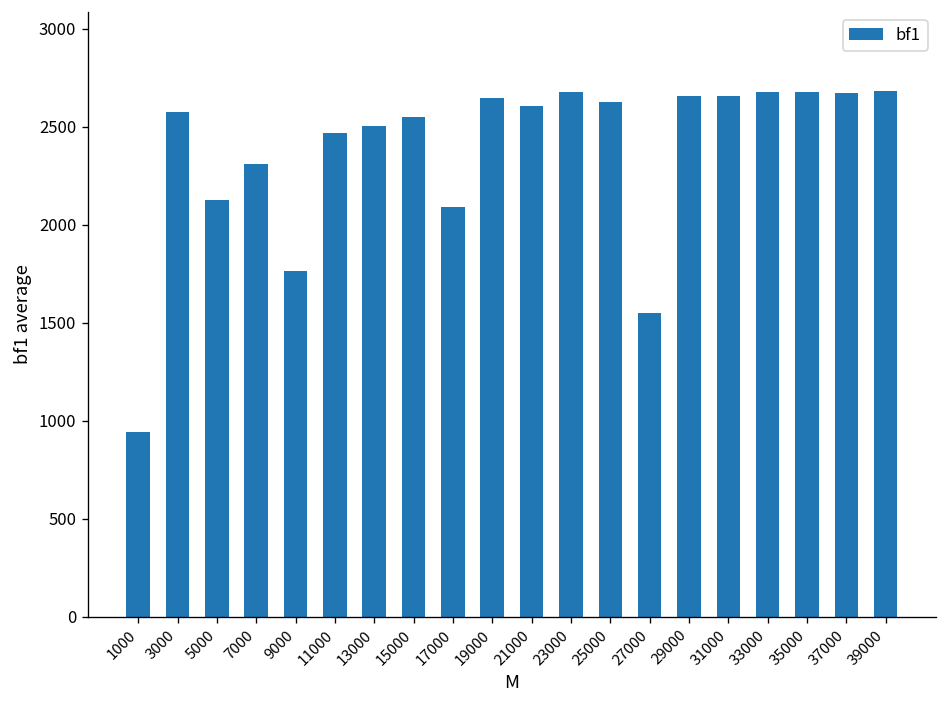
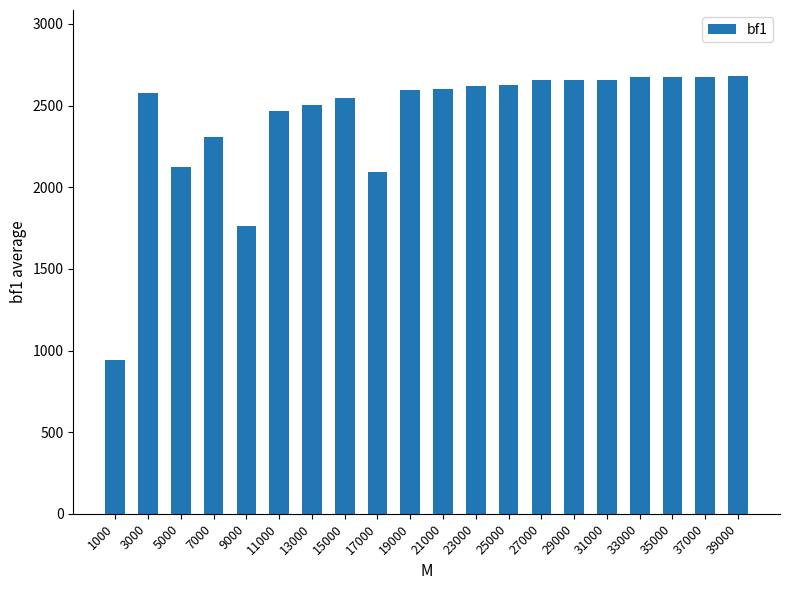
  {
    "1000": 940,
    "3000": 2580,
    "5000": 2130,
    "7000": 2310,
    "9000": 1760,
    "11000": 2470,
    "13000": 2510,
    "15000": 2550,
    "17000": 2090,
-   "19000": 2650,
+   "19000": 2600,
    "21000": 2600,
-   "23000": 2680,
+   "23000": 2620,
    "25000": 2630,
-   "27000": 1550,
+   "27000": 2650,
    "29000": 2660,
    "31000": 2660,
    "33000": 2680,
    "35000": 2680,
    "37000": 2670,
    "39000": 2680
  }
